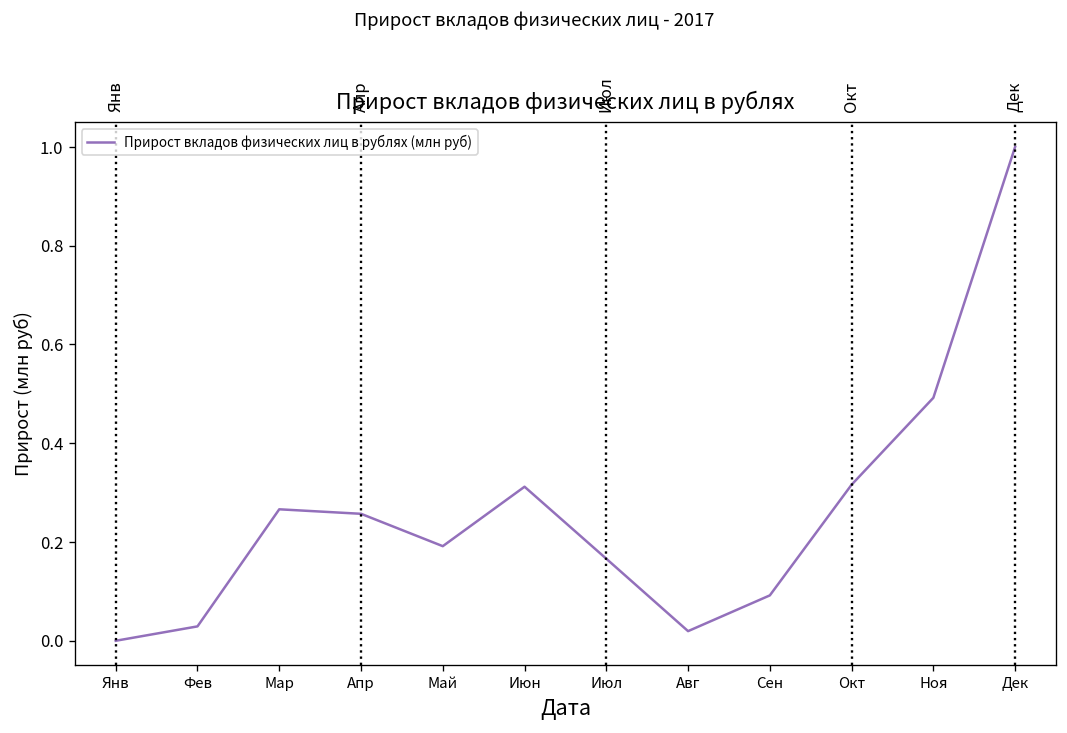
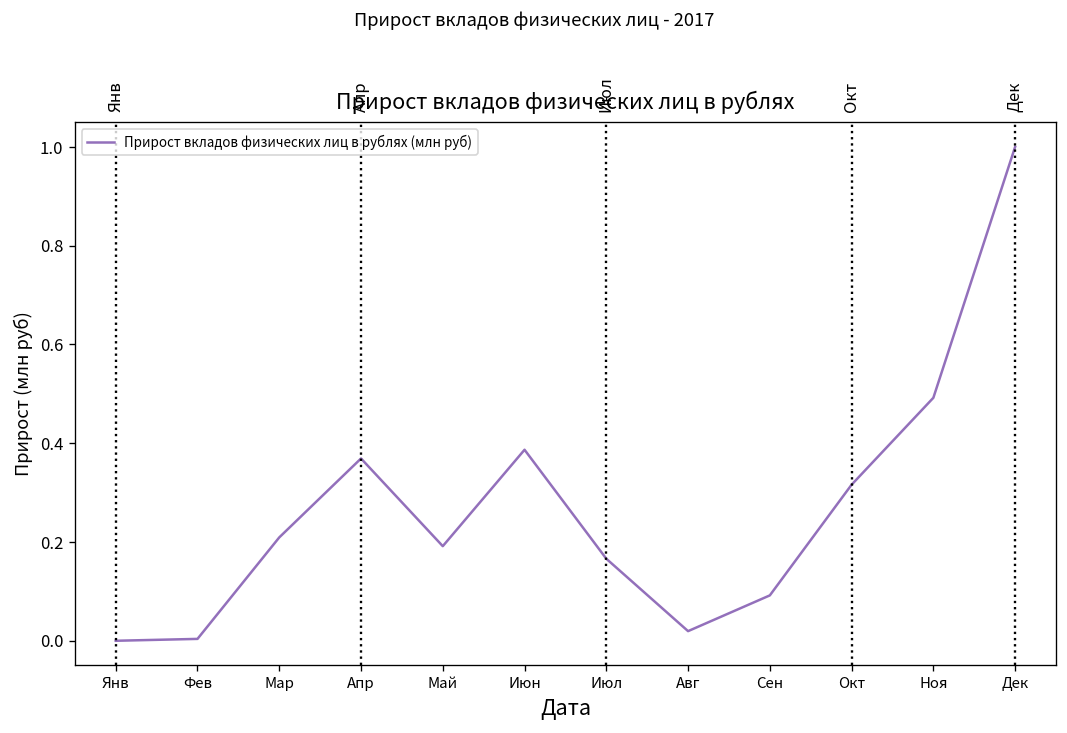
  {
    "Янв": 0.00,
-   "Фев": 0.03,
-   "Мар": 0.27,
-   "Апр": 0.26,
+   "Фев": 0.00,
+   "Мар": 0.21,
+   "Апр": 0.37,
    "Май": 0.19,
-   "Июн": 0.31,
+   "Июн": 0.39,
    "Июл": 0.17,
    "Авг": 0.02,
    "Сен": 0.09,
    "Окт": 0.32,
    "Ноя": 0.49,
    "Дек": 1.00
  }
